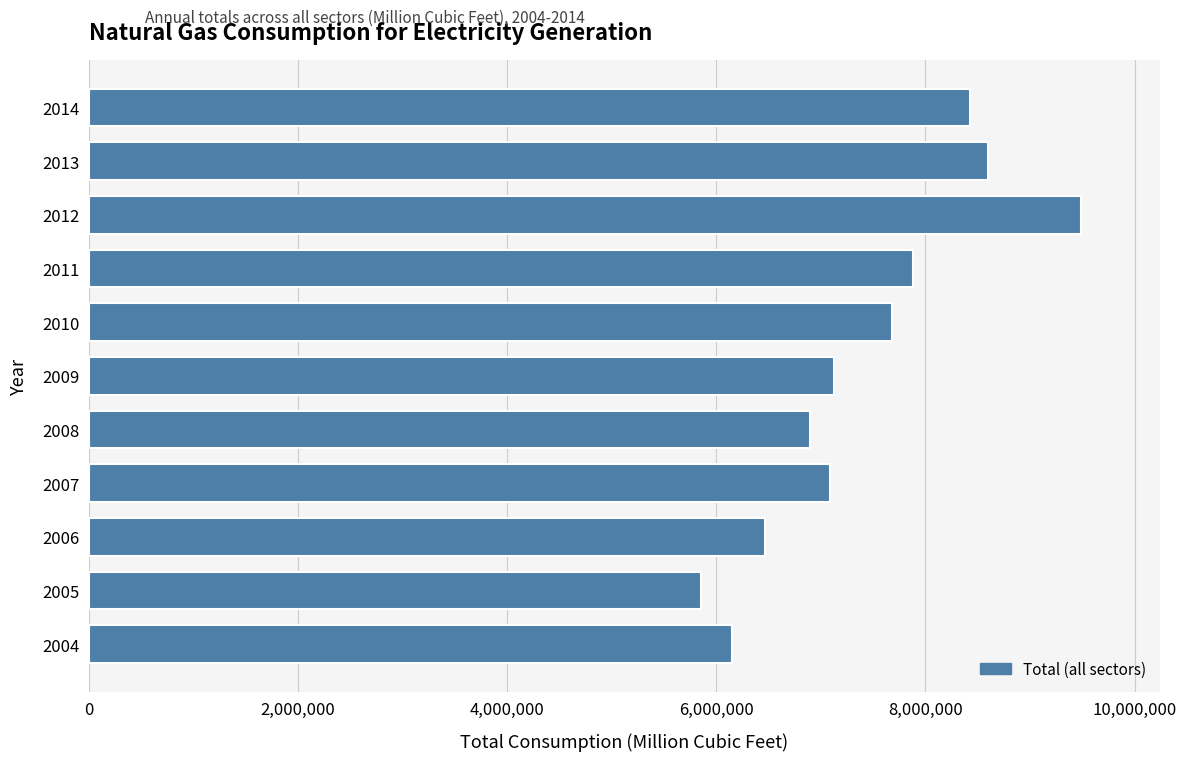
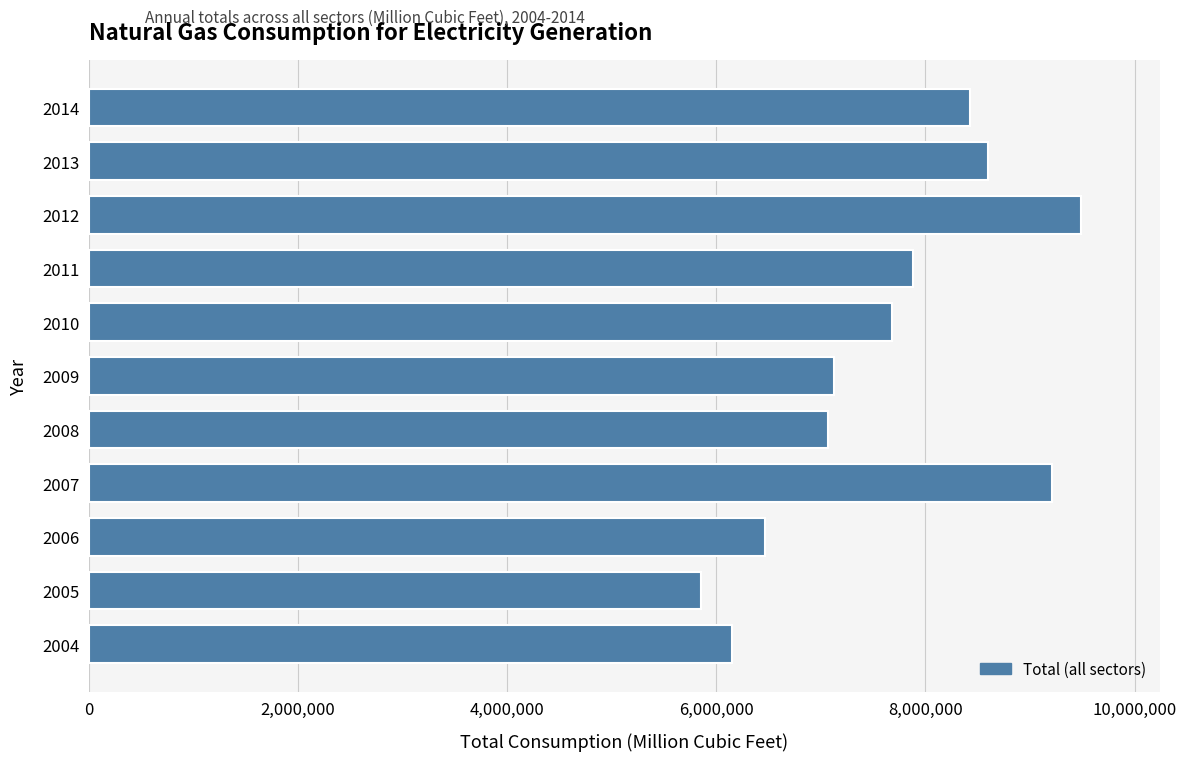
  {
    "2014": "8,430,000",
    "2013": "8,600,000",
    "2012": "9,480,000",
    "2011": "7,880,000",
    "2010": "7,680,000",
    "2009": "7,120,000",
-   "2008": "6,900,000",
-   "2007": "7,090,000",
+   "2008": "7,070,000",
+   "2007": "9,210,000",
    "2006": "6,460,000",
    "2005": "5,850,000",
    "2004": "6,150,000"
  }
